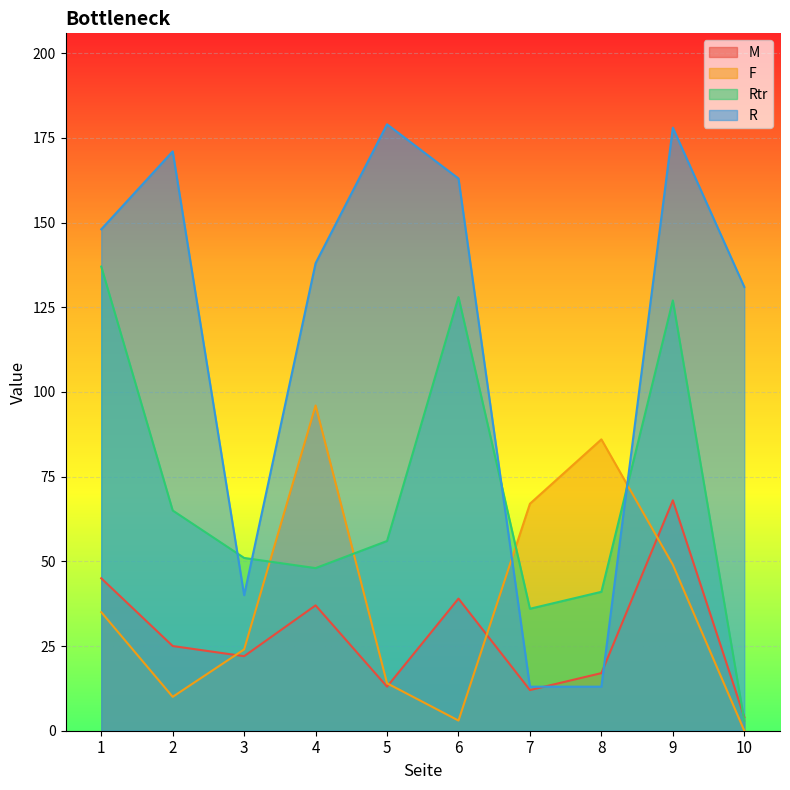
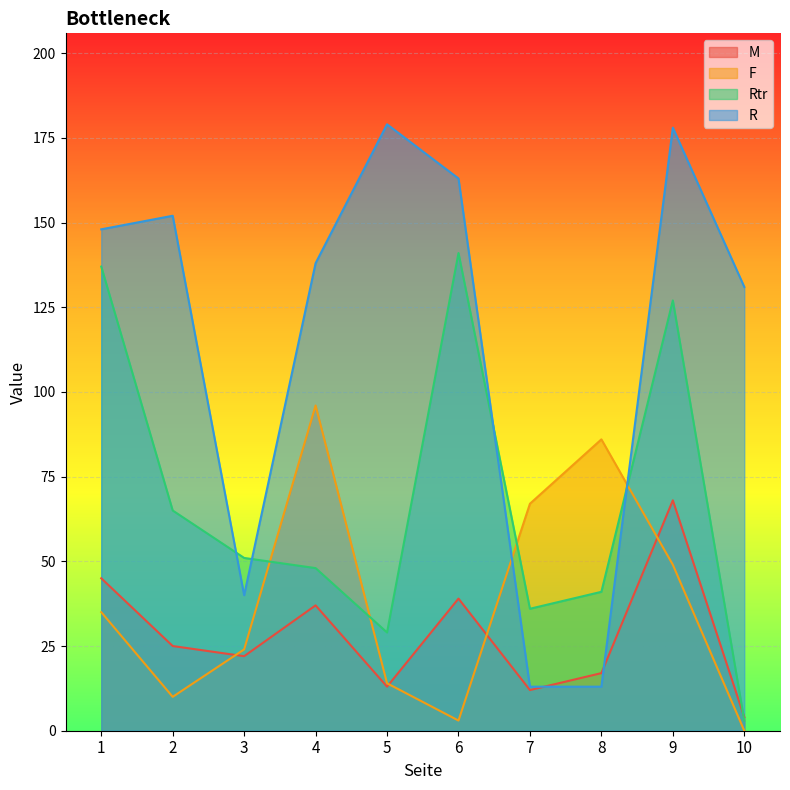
  {
    "M": {
      "1": 45,
      "2": 25,
      "3": 22,
      "4": 37,
      "5": 13,
      "6": 39,
      "7": 12,
      "8": 17,
      "9": 68,
      "10": 4
    },
    "F": {
      "1": 35,
      "2": 10,
      "3": 24,
      "4": 96,
      "5": 14,
      "6": 3,
      "7": 67,
      "8": 86,
      "9": 49,
      "10": 0
    },
    "Rtr": {
      "1": 137,
      "2": 65,
      "3": 51,
      "4": 48,
-     "5": 56,
-     "6": 128,
+     "5": 29,
+     "6": 141,
      "7": 36,
      "8": 41,
      "9": 127,
      "10": 3
    },
    "R": {
      "1": 148,
-     "2": 171,
+     "2": 152,
      "3": 40,
      "4": 138,
      "5": 179,
      "6": 163,
      "7": 13,
      "8": 13,
      "9": 178,
      "10": 131
    }
  }
